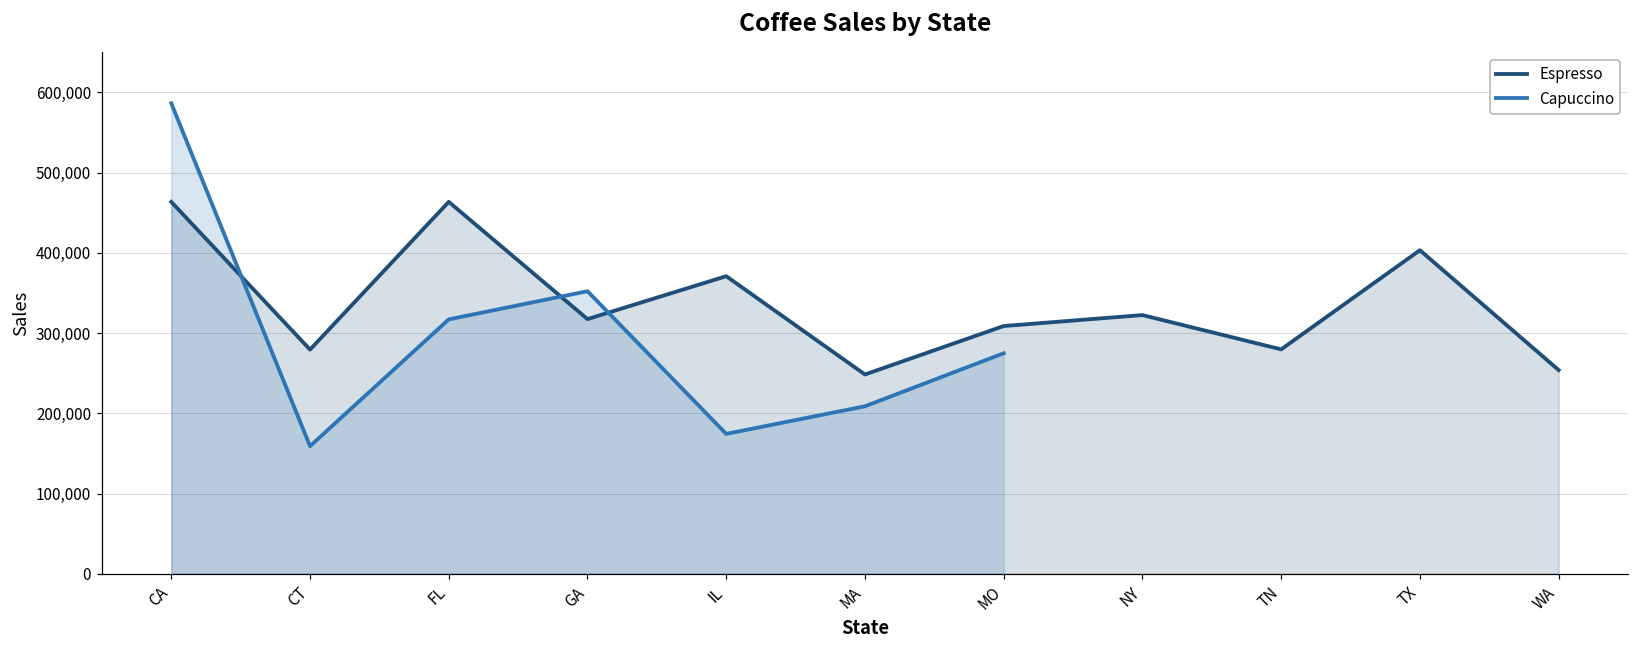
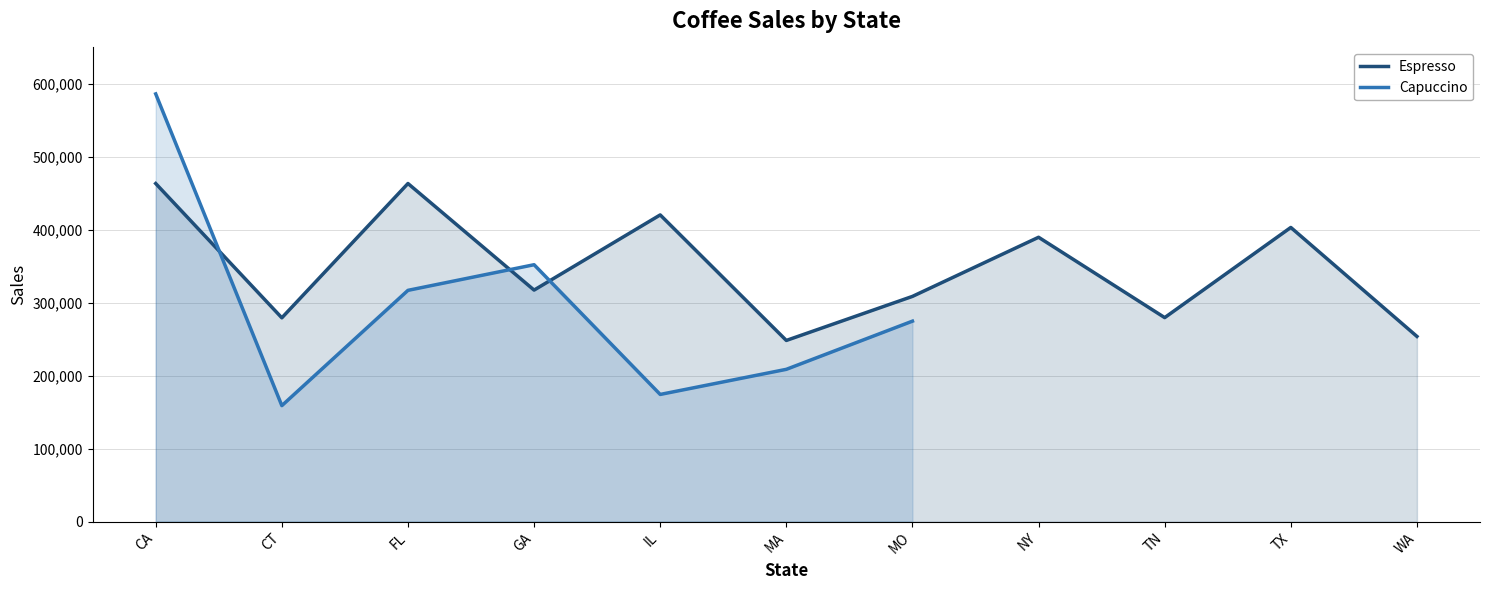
  {
    "Espresso": {
      "CA": "460,000",
      "CT": "280,000",
      "FL": "460,000",
      "GA": "320,000",
-     "IL": "370,000",
+     "IL": "420,000",
      "MA": "250,000",
      "MO": "310,000",
-     "NY": "320,000",
+     "NY": "390,000",
      "TN": "280,000",
      "TX": "400,000",
      "WA": "250,000"
    },
    "Capuccino": {
      "CA": "590,000",
      "CT": "160,000",
      "FL": "320,000",
      "GA": "350,000",
      "IL": "170,000",
      "MA": "210,000",
      "MO": "270,000"
    }
  }
